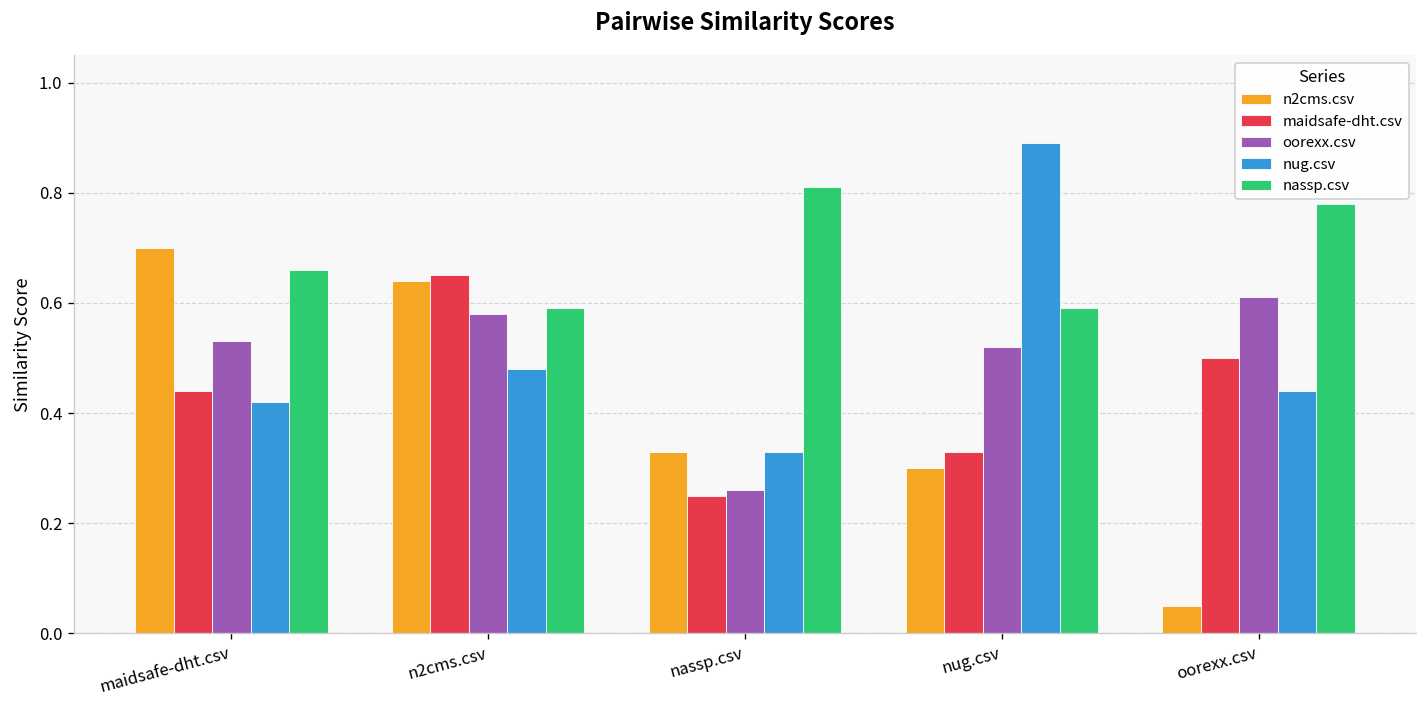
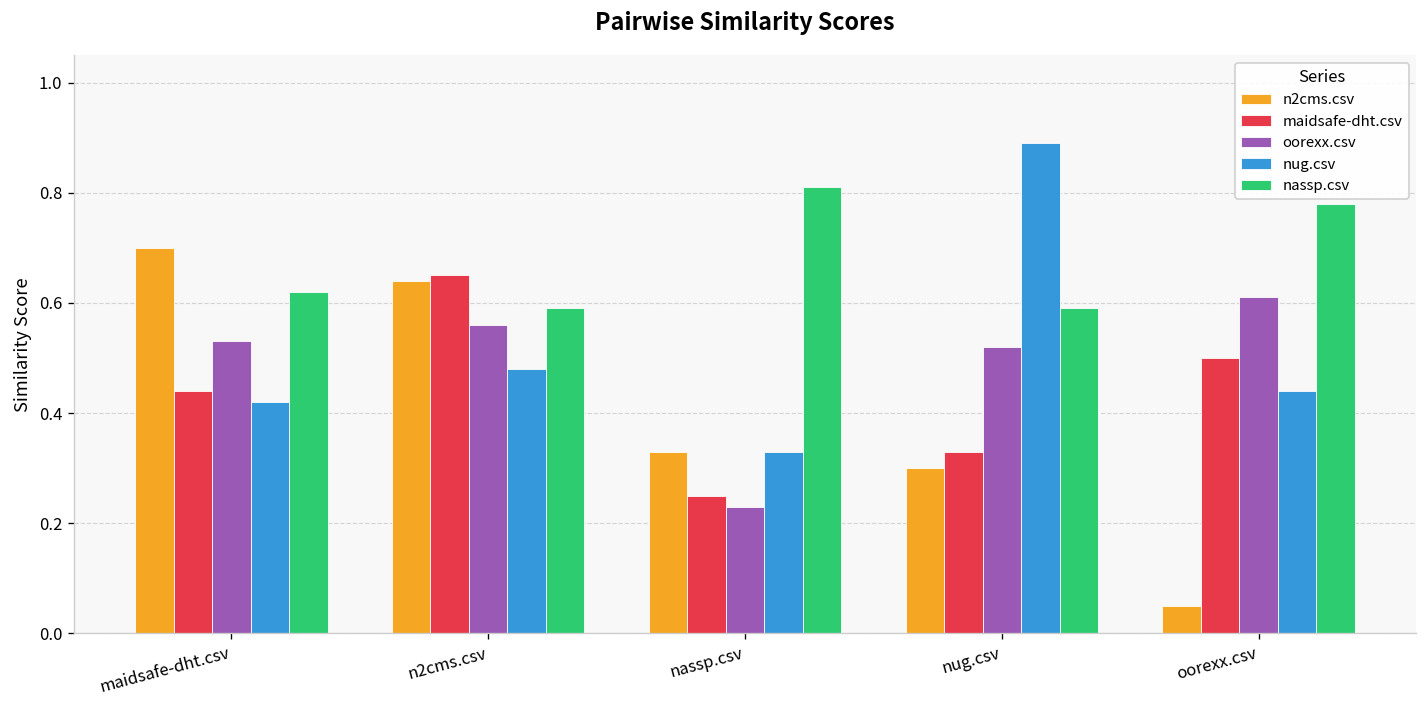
  {
    "n2cms.csv": {
      "maidsafe-dht.csv": 0.70,
      "n2cms.csv": 0.64,
      "nassp.csv": 0.33,
      "nug.csv": 0.30,
      "oorexx.csv": 0.05
    },
    "maidsafe-dht.csv": {
      "maidsafe-dht.csv": 0.44,
      "n2cms.csv": 0.65,
      "nassp.csv": 0.25,
      "nug.csv": 0.33,
      "oorexx.csv": 0.50
    },
    "oorexx.csv": {
      "maidsafe-dht.csv": 0.53,
-     "n2cms.csv": 0.58,
-     "nassp.csv": 0.26,
+     "n2cms.csv": 0.56,
+     "nassp.csv": 0.23,
      "nug.csv": 0.52,
      "oorexx.csv": 0.61
    },
    "nug.csv": {
      "maidsafe-dht.csv": 0.42,
      "n2cms.csv": 0.48,
      "nassp.csv": 0.33,
      "nug.csv": 0.89,
      "oorexx.csv": 0.44
    },
    "nassp.csv": {
-     "maidsafe-dht.csv": 0.66,
+     "maidsafe-dht.csv": 0.62,
      "n2cms.csv": 0.59,
      "nassp.csv": 0.81,
      "nug.csv": 0.59
    }
  }
